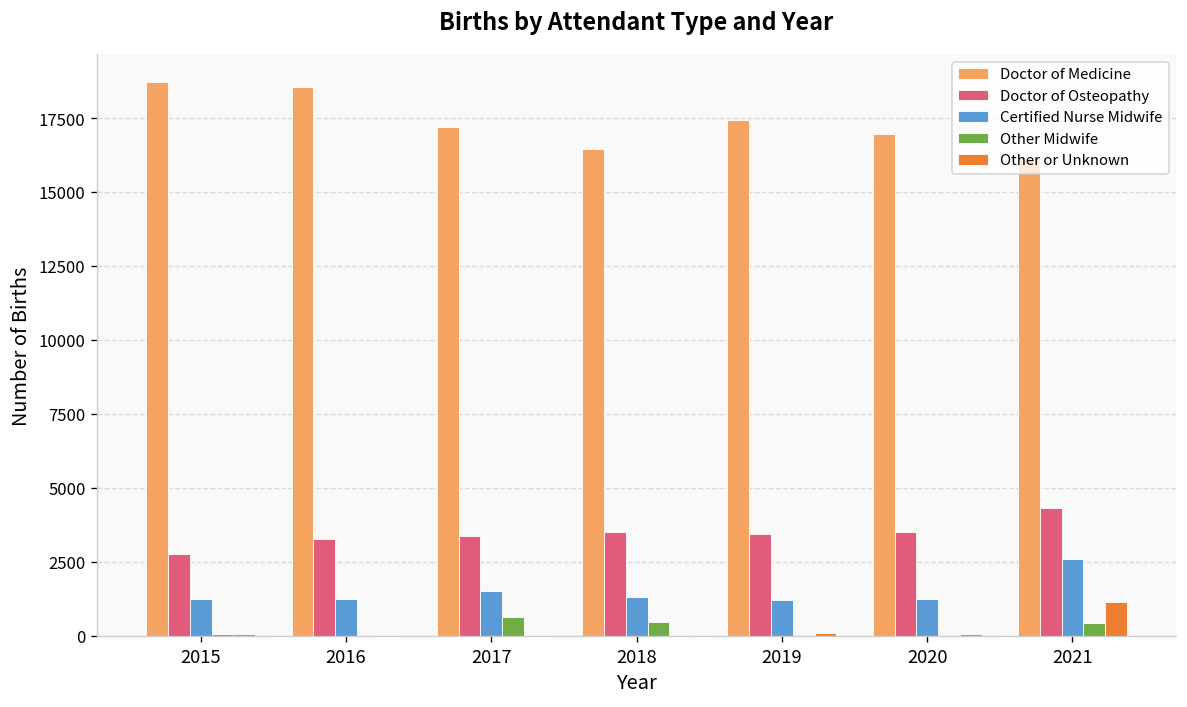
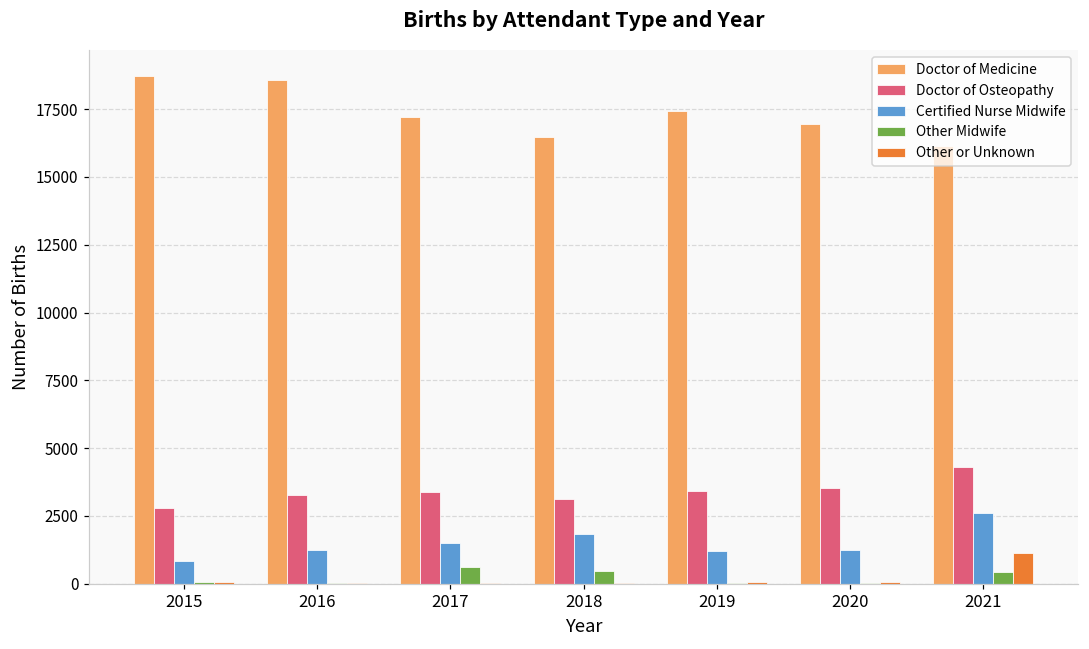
  {
    "Doctor of Medicine": {
      "2015": 18700,
      "2016": 18600,
      "2017": 17200,
      "2018": 16500,
      "2019": 17400,
      "2020": 17000
    },
    "Doctor of Osteopathy": {
      "2015": 2800,
      "2016": 3300,
      "2017": 3400,
-     "2018": 3500,
+     "2018": 3100,
      "2019": 3400,
      "2020": 3500,
      "2021": 4300
    },
    "Certified Nurse Midwife": {
-     "2015": 1300,
+     "2015": 800,
      "2016": 1200,
      "2017": 1500,
-     "2018": 1300,
+     "2018": 1800,
      "2019": 1200,
      "2020": 1300,
      "2021": 2600
    },
    "Other Midwife": {
      "2017": 600,
      "2018": 500,
      "2021": 400
    },
    "Other or Unknown": {
      "2021": 1100
    }
  }
